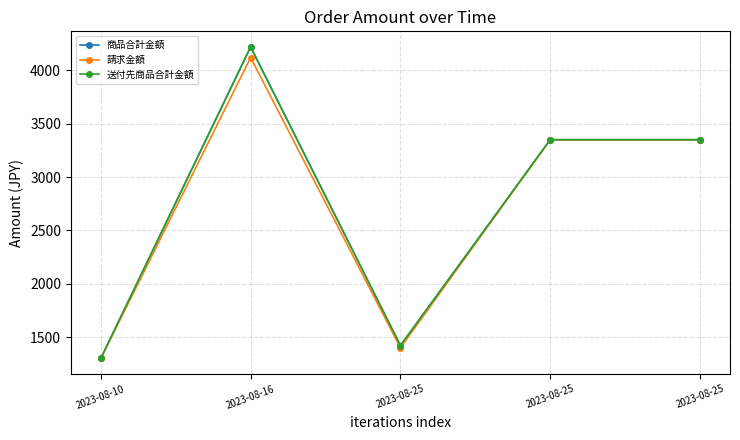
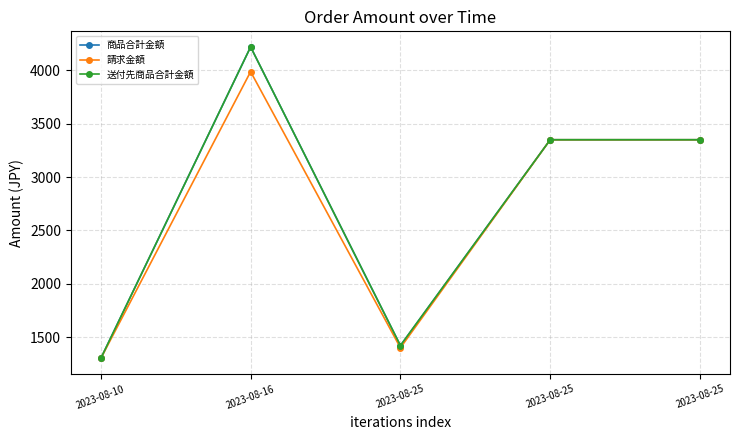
  {
    "送付先商品合計金額": {
      "2023-08-16": 4220
    },
    "請求金額": {
-     "2023-08-16": 4120
+     "2023-08-16": 3990
    }
  }
